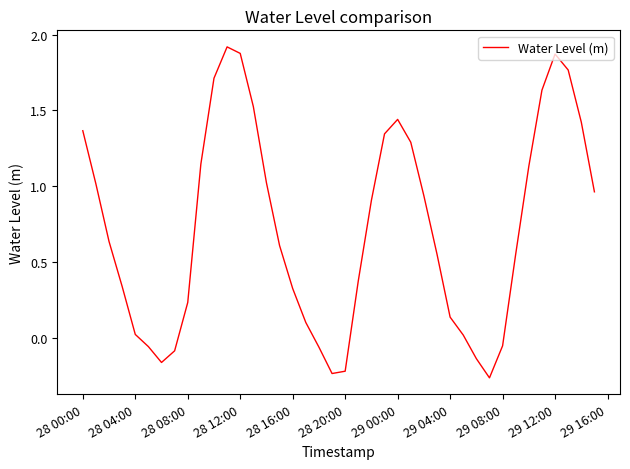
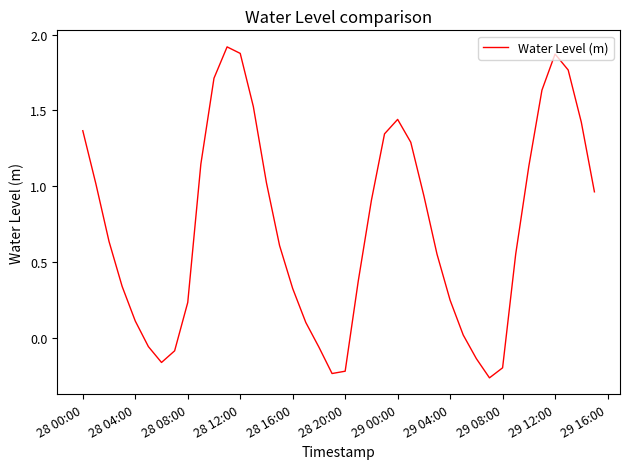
  {
    "28 00:00": 1.37,
-   "28 04:00": 0.02,
+   "28 04:00": 0.11,
    "28 08:00": 0.23,
    "28 12:00": 1.88,
    "28 16:00": 0.32,
    "28 20:00": -0.22,
    "29 00:00": 1.44,
-   "29 04:00": 0.14,
-   "29 08:00": -0.05
+   "29 04:00": 0.25,
+   "29 08:00": -0.20
  }
